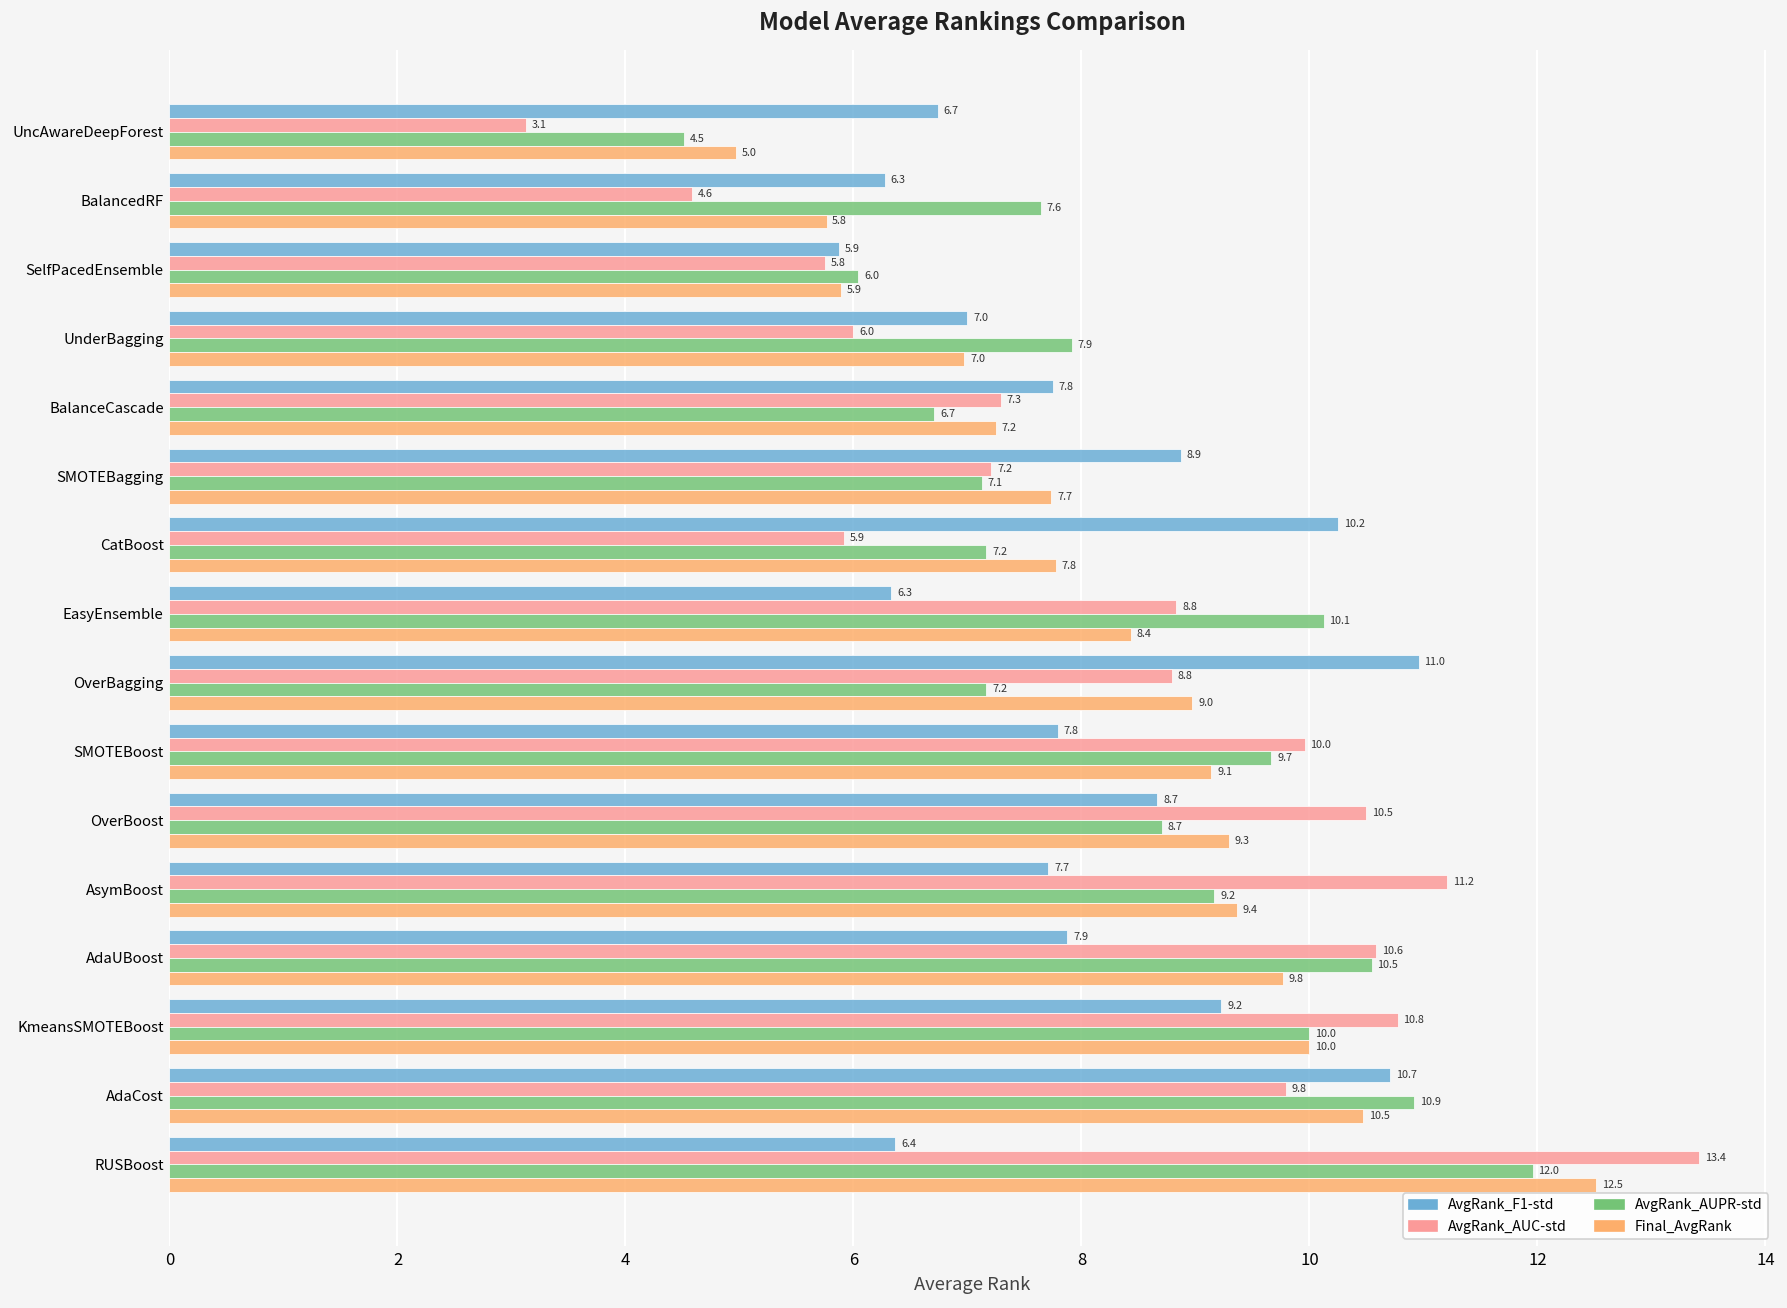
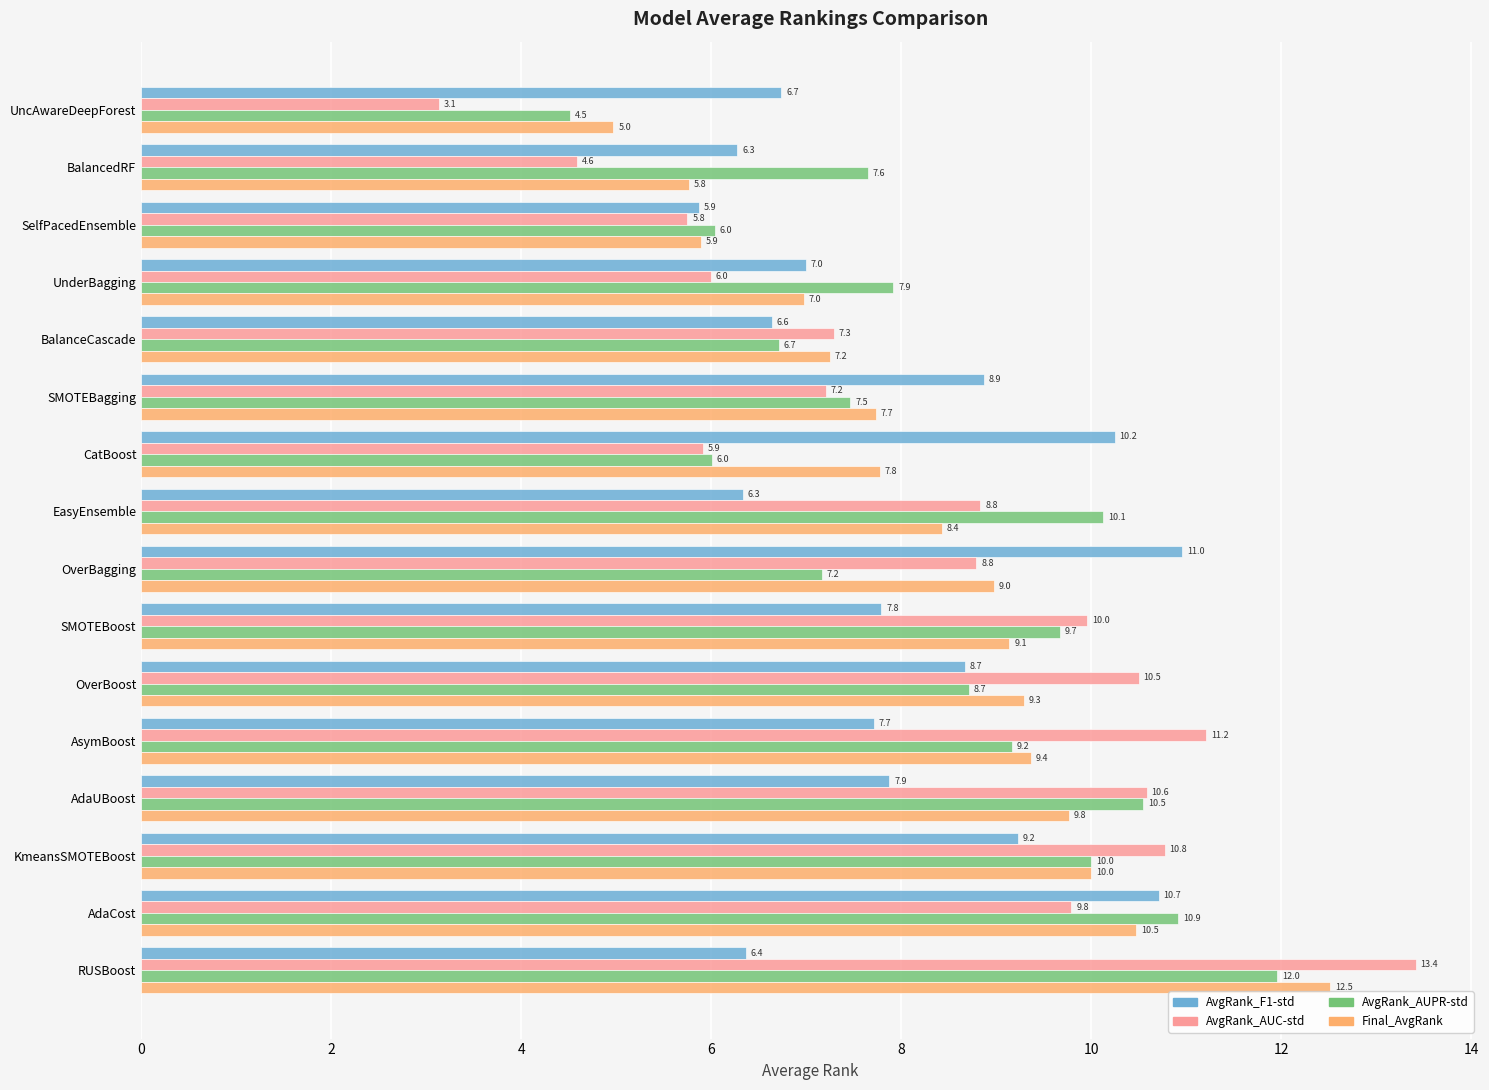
  {
    "AvgRank_F1-std": {
      "UncAwareDeepForest": 6.7,
      "BalancedRF": 6.3,
      "SelfPacedEnsemble": 5.9,
      "UnderBagging": 7.0,
-     "BalanceCascade": 7.8,
+     "BalanceCascade": 6.6,
      "SMOTEBagging": 8.9,
      "CatBoost": 10.2,
      "EasyEnsemble": 6.3,
      "OverBagging": 11.0,
      "SMOTEBoost": 7.8,
      "OverBoost": 8.7,
      "AsymBoost": 7.7,
      "AdaUBoost": 7.9,
      "KmeansSMOTEBoost": 9.2,
      "AdaCost": 10.7,
      "RUSBoost": 6.4
    },
    "AvgRank_AUPR-std": {
      "UncAwareDeepForest": 4.5,
      "BalancedRF": 7.6,
      "SelfPacedEnsemble": 6.0,
      "UnderBagging": 7.9,
      "BalanceCascade": 6.7,
-     "SMOTEBagging": 7.1,
-     "CatBoost": 7.2,
+     "SMOTEBagging": 7.5,
+     "CatBoost": 6.0,
      "EasyEnsemble": 10.1,
      "OverBagging": 7.2,
      "SMOTEBoost": 9.7,
      "OverBoost": 8.7,
      "AsymBoost": 9.2,
      "AdaUBoost": 10.5,
      "KmeansSMOTEBoost": 10.0,
      "AdaCost": 10.9,
      "RUSBoost": 12.0
    }
  }
